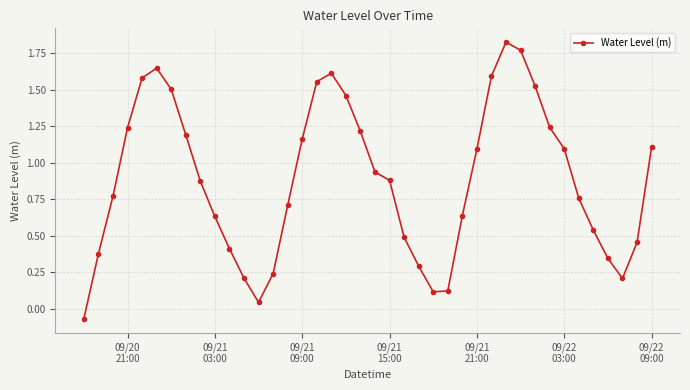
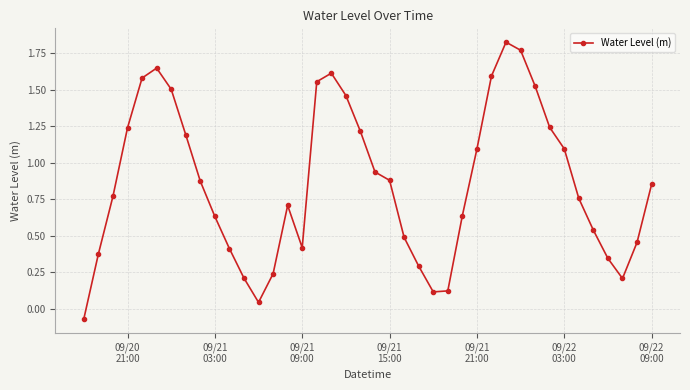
  {
    "09/20 21:00": 1.24,
    "09/21 03:00": 0.63,
-   "09/21 09:00": 1.16,
+   "09/21 09:00": 0.42,
    "09/21 15:00": 0.88,
    "09/21 21:00": 1.09,
    "09/22 03:00": 1.10,
-   "09/22 09:00": 1.11
+   "09/22 09:00": 0.85
  }
